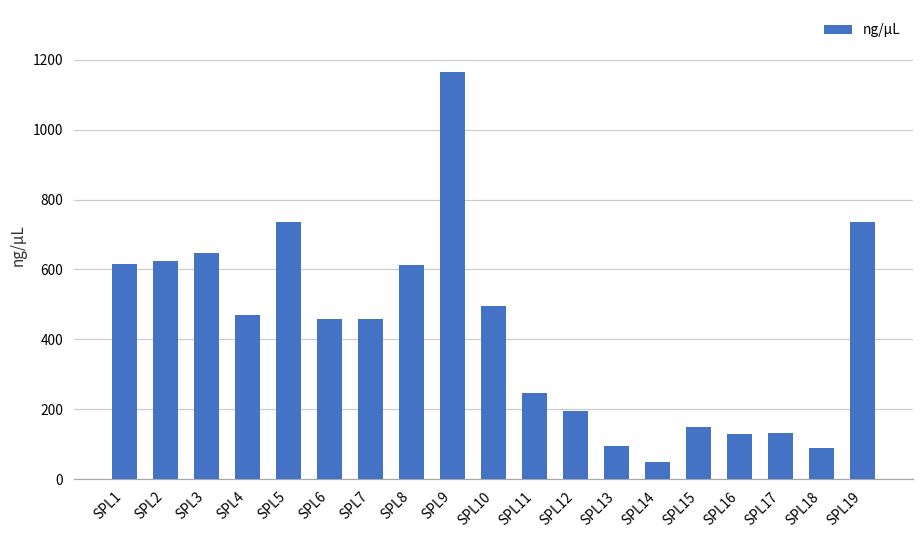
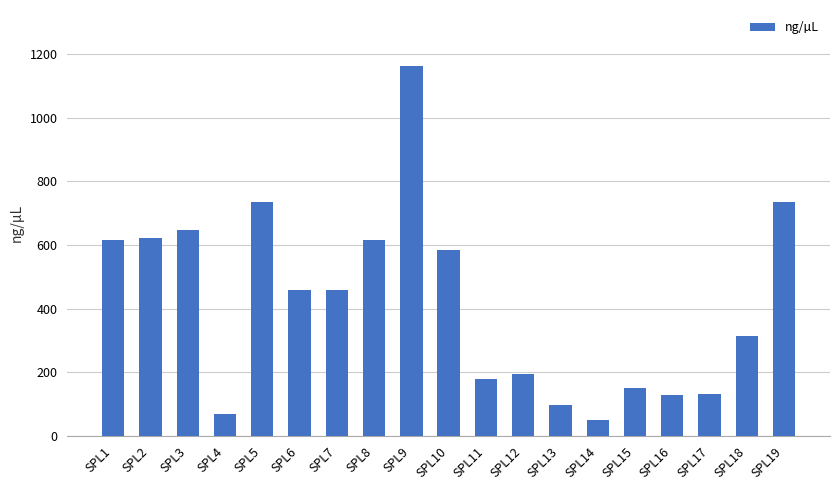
  {
    "SPL1": 620,
    "SPL2": 620,
    "SPL3": 650,
-   "SPL4": 470,
+   "SPL4": 70,
    "SPL5": 730,
    "SPL6": 460,
    "SPL7": 460,
    "SPL8": 610,
    "SPL9": 1160,
-   "SPL10": 490,
-   "SPL11": 250,
+   "SPL10": 580,
+   "SPL11": 180,
    "SPL12": 200,
    "SPL13": 100,
    "SPL14": 50,
    "SPL15": 150,
    "SPL16": 130,
    "SPL17": 130,
-   "SPL18": 90,
+   "SPL18": 310,
    "SPL19": 740
  }
